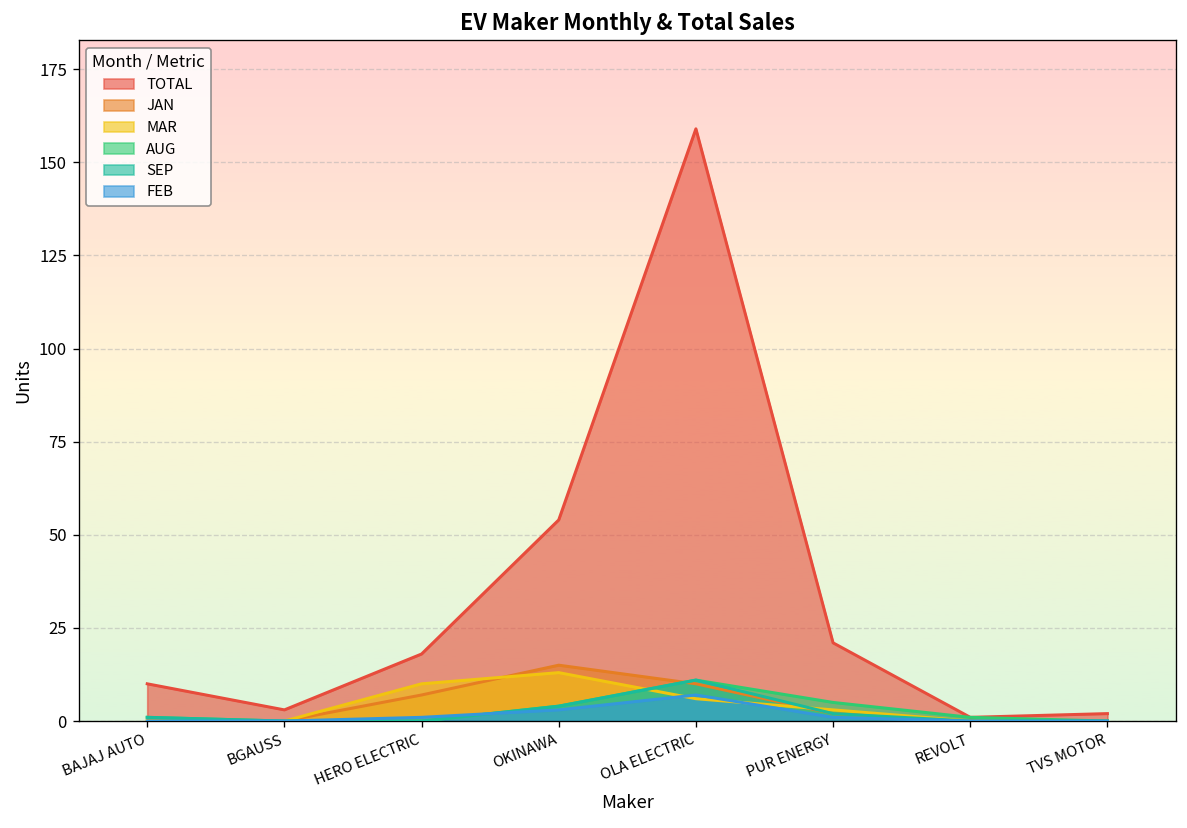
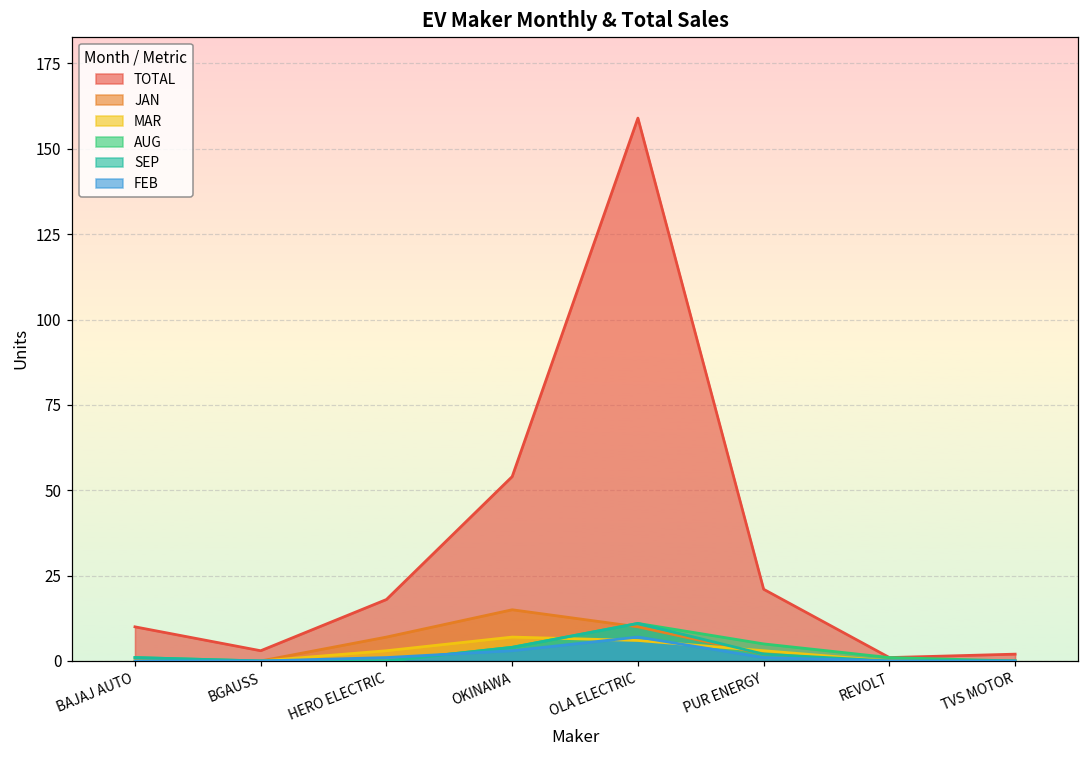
  {
    "MAR": {
-     "HERO ELECTRIC": 10,
-     "OKINAWA": 13,
+     "HERO ELECTRIC": 3,
+     "OKINAWA": 7,
      "OLA ELECTRIC": 6,
      "PUR ENERGY": 3
    },
    "FEB": {
      "HERO ELECTRIC": 1,
      "OKINAWA": 3,
      "OLA ELECTRIC": 7,
      "PUR ENERGY": 1
    }
  }
